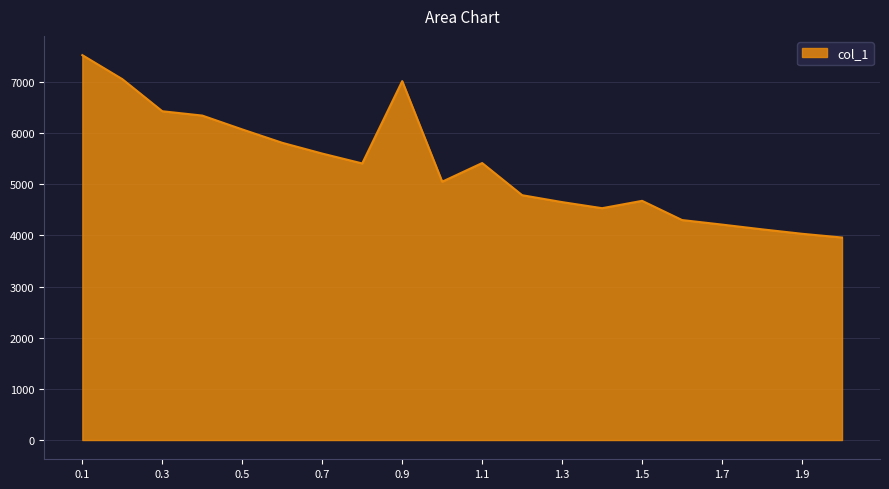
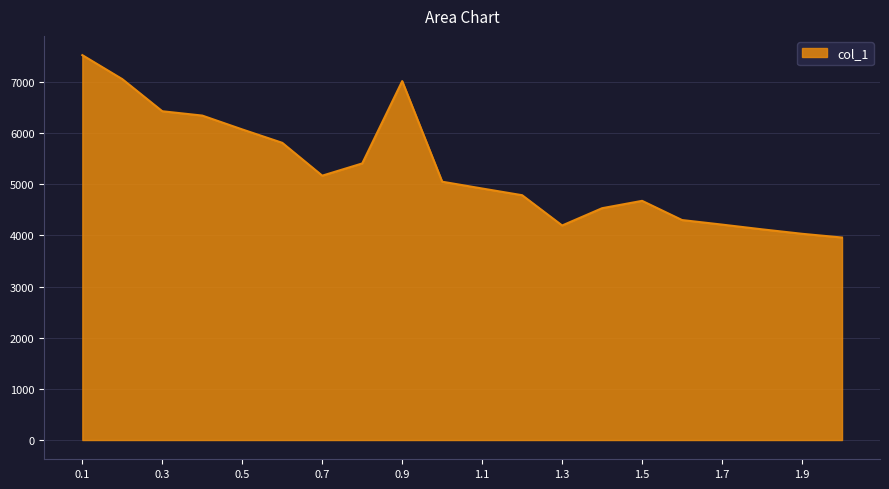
  {
    "0.1": 7500,
    "0.3": 6400,
    "0.5": 6100,
-   "0.7": 5600,
+   "0.7": 5200,
    "0.9": 7000,
-   "1.1": 5400,
-   "1.3": 4700,
+   "1.1": 4900,
+   "1.3": 4200,
    "1.5": 4700,
    "1.7": 4200,
    "1.9": 4000
  }
